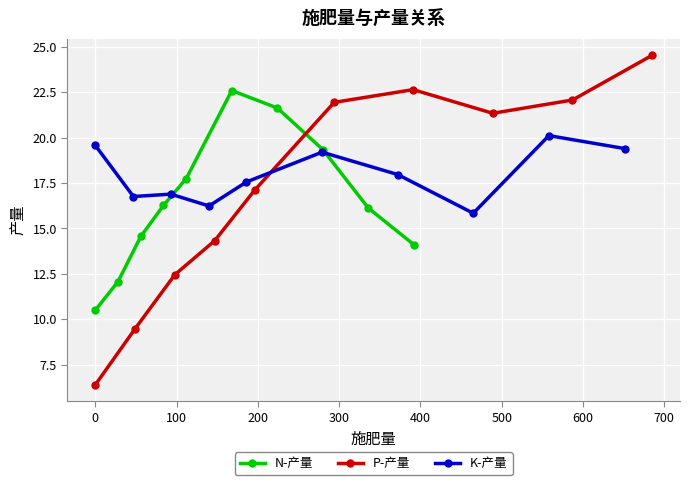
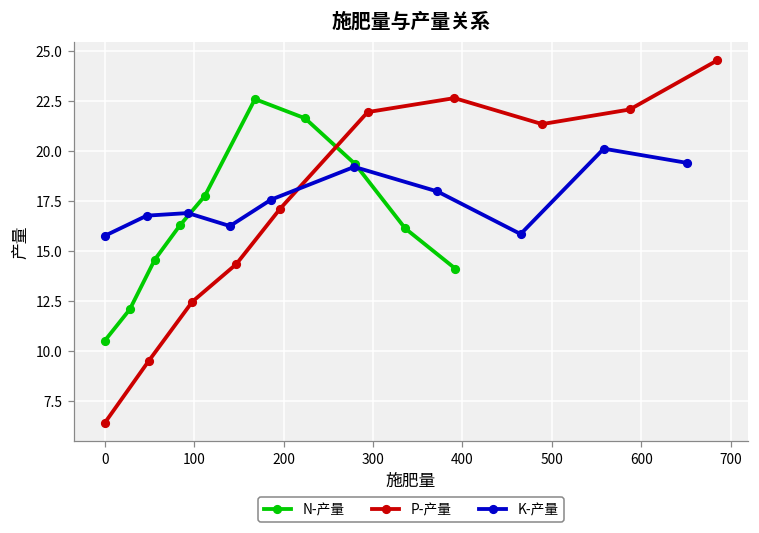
  {
    "N-产量": {
      "0": 10.5
    },
    "P-产量": {
      "0": 6.4
    },
    "K-产量": {
-     "0": 19.6
+     "0": 15.8
    }
  }
